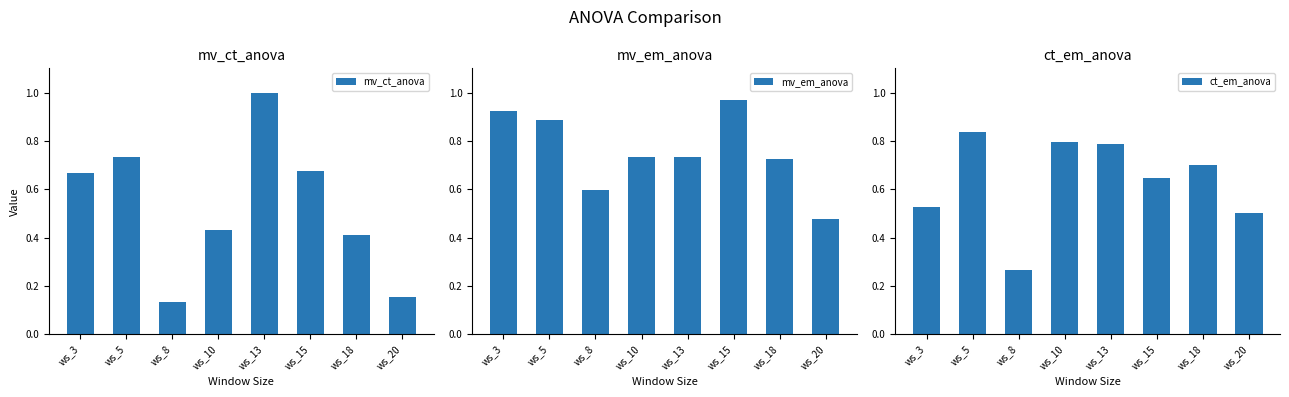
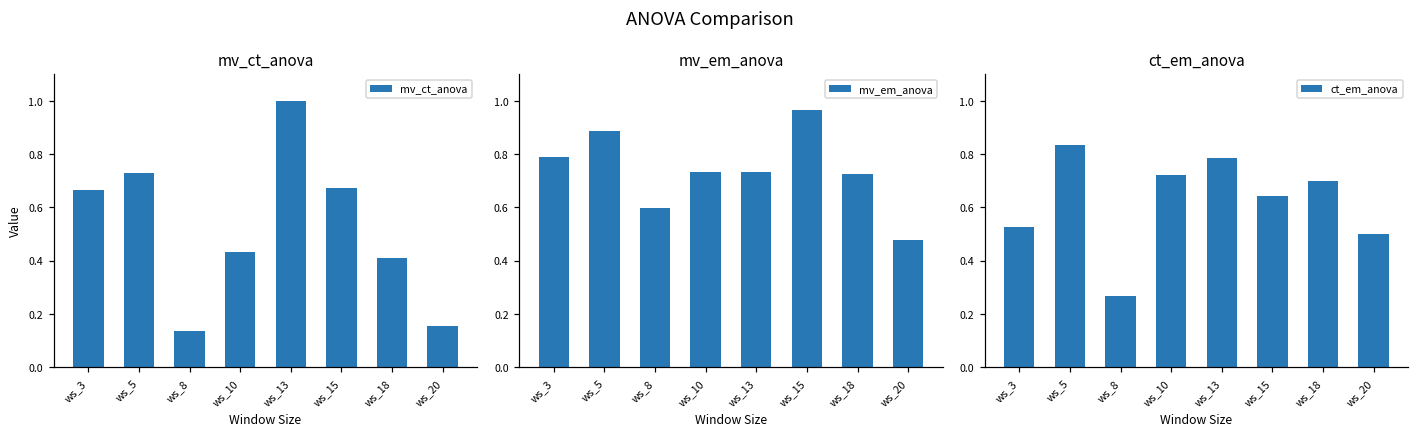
  {
    "mv_ct_anova": {
      "ws_3": 0.67,
      "ws_5": 0.73,
      "ws_8": 0.13,
      "ws_10": 0.43,
      "ws_13": 1.00,
      "ws_15": 0.67,
      "ws_18": 0.41,
      "ws_20": 0.16
    },
    "mv_em_anova": {
-     "ws_3": 0.92,
+     "ws_3": 0.79,
      "ws_5": 0.89,
      "ws_8": 0.60,
      "ws_10": 0.73,
      "ws_13": 0.73,
      "ws_15": 0.97,
      "ws_18": 0.72,
      "ws_20": 0.48
    },
    "ct_em_anova": {
      "ws_3": 0.53,
      "ws_5": 0.83,
      "ws_8": 0.27,
-     "ws_10": 0.79,
+     "ws_10": 0.72,
      "ws_13": 0.79,
      "ws_15": 0.64,
      "ws_18": 0.70,
      "ws_20": 0.50
    }
  }
